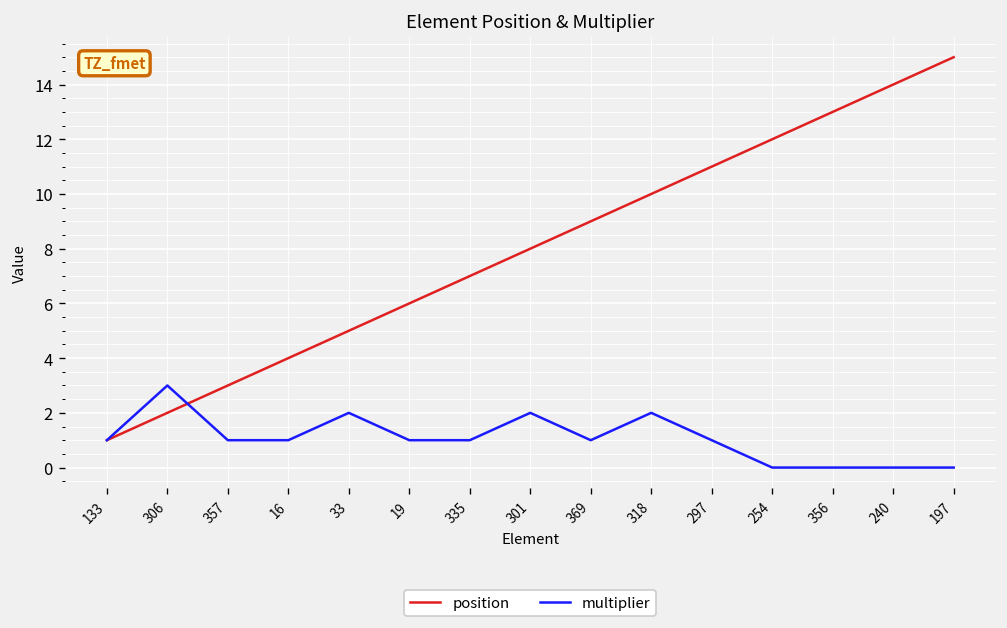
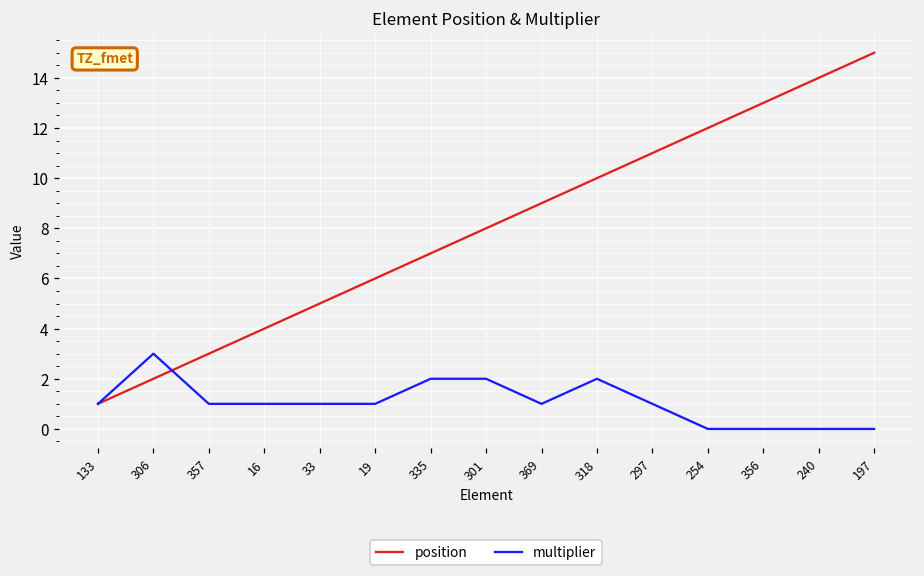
  {
    "position": {
      "306": 2,
      "357": 3,
      "16": 4,
      "33": 5,
      "19": 6,
      "335": 7,
      "301": 8,
      "369": 9,
      "318": 10,
      "297": 11,
      "254": 12,
      "356": 13,
      "240": 14,
      "197": 15
    },
    "multiplier": {
      "306": 3,
      "357": 1,
      "16": 1,
-     "33": 2,
+     "33": 1,
      "19": 1,
-     "335": 1,
+     "335": 2,
      "301": 2,
      "369": 1,
      "318": 2,
      "297": 1,
      "254": 0,
      "356": 0,
      "240": 0,
      "197": 0
    }
  }
